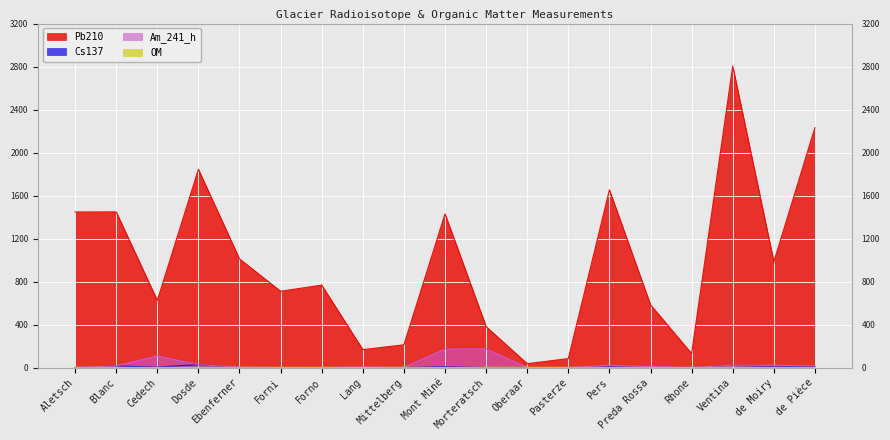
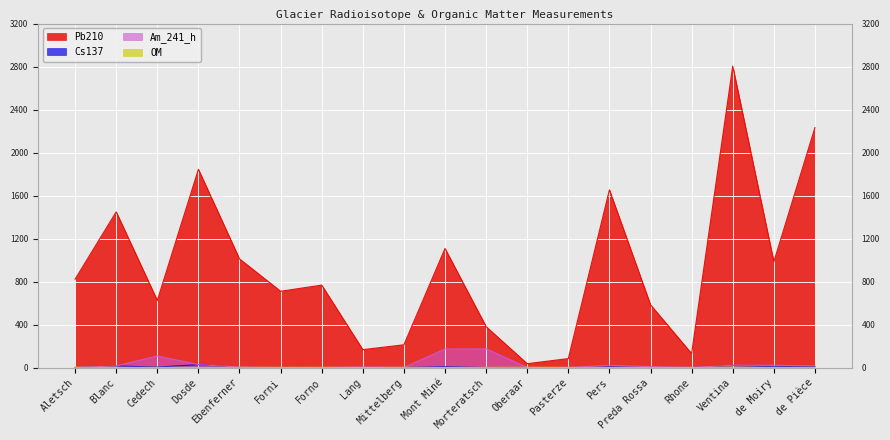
  {
    "Pb210": {
-     "Aletsch": 1450,
+     "Aletsch": 820,
      "Blanc": 1450,
      "Cedech": 620,
      "Dosde": 1840,
      "Ebenferner": 1010,
      "Forni": 710,
      "Forno": 770,
      "Lang": 170,
      "Mittelberg": 210,
-     "Mont Miné": 1430,
+     "Mont Miné": 1110,
      "Morteratsch": 380,
      "Oberaar": 40,
      "Pasterze": 80,
      "Pers": 1650,
      "Preda Rossa": 580,
      "Rhone": 130,
      "Ventina": 2800,
      "de Moiry": 980,
      "de Pièce": 2230
    },
    "Am_241_h": {
      "Cedech": 110,
      "Mont Miné": 170,
      "Morteratsch": 170
    },
    "OM": {
      "Dosde": 0
    }
  }
